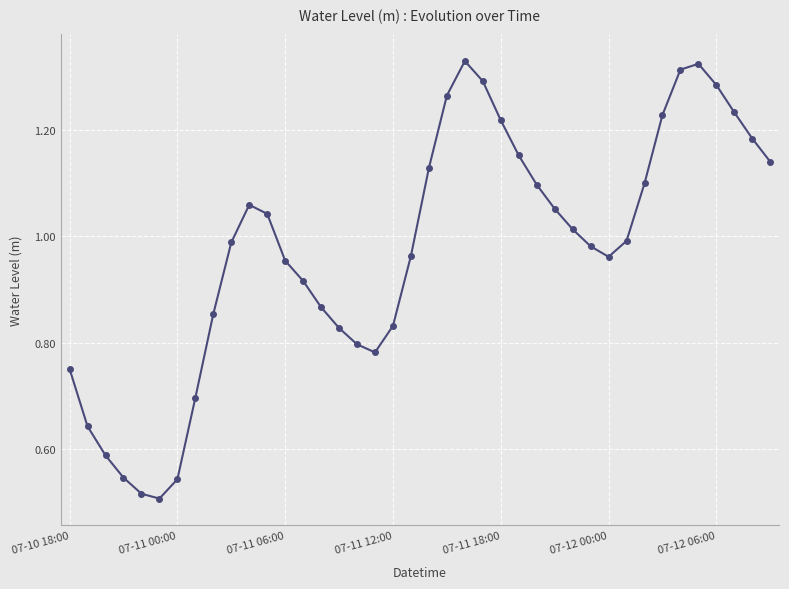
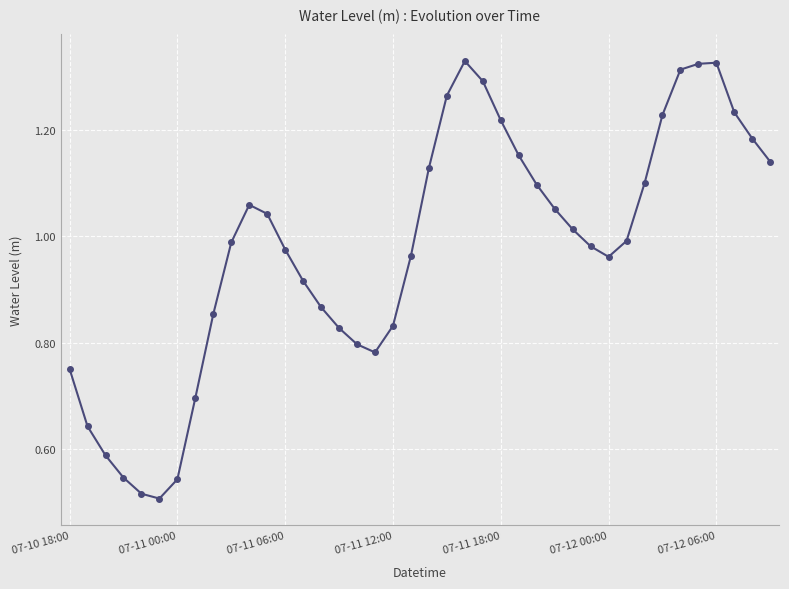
  {
    "07-10 18:00": 0.75,
    "07-11 00:00": 0.54,
-   "07-11 06:00": 0.95,
+   "07-11 06:00": 0.97,
    "07-11 12:00": 0.83,
    "07-11 18:00": 1.22,
    "07-12 00:00": 0.96,
-   "07-12 06:00": 1.28
+   "07-12 06:00": 1.33
  }
